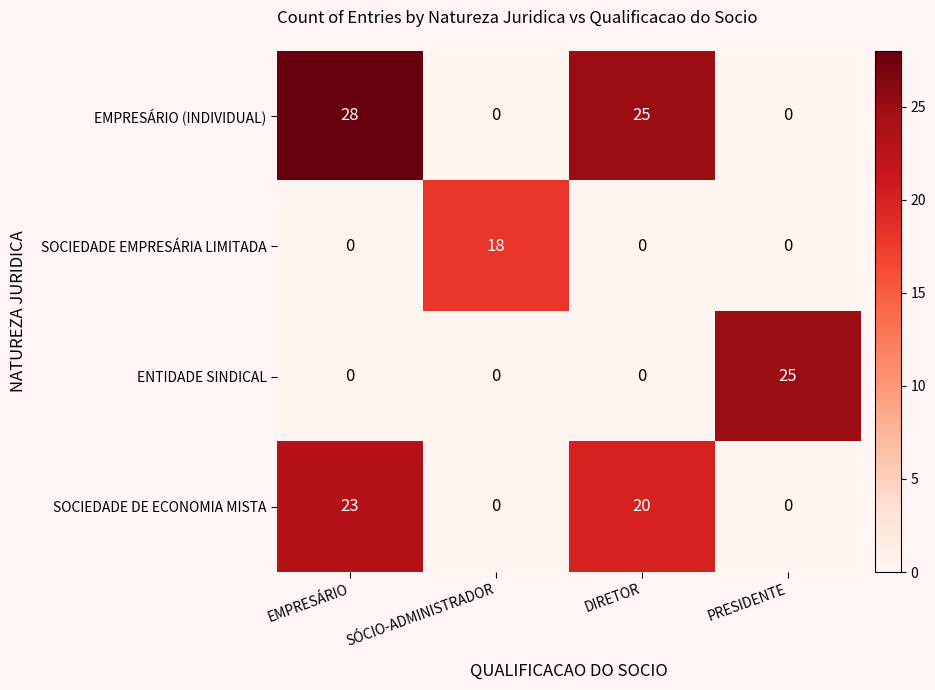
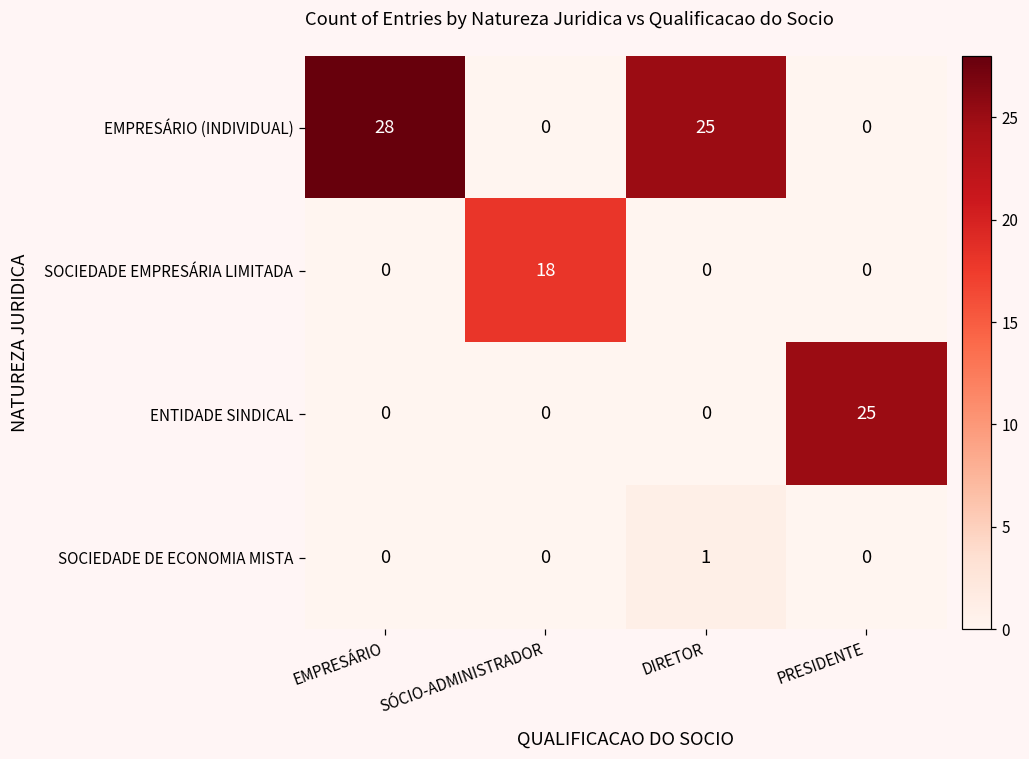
  {
    "EMPRESÁRIO (INDIVIDUAL)": {
      "EMPRESÁRIO": 28,
      "SÓCIO-ADMINISTRADOR": 0,
      "DIRETOR": 25,
      "PRESIDENTE": 0
    },
    "SOCIEDADE EMPRESÁRIA LIMITADA": {
      "EMPRESÁRIO": 0,
      "SÓCIO-ADMINISTRADOR": 18,
      "DIRETOR": 0,
      "PRESIDENTE": 0
    },
    "ENTIDADE SINDICAL": {
      "EMPRESÁRIO": 0,
      "SÓCIO-ADMINISTRADOR": 0,
      "DIRETOR": 0,
      "PRESIDENTE": 25
    },
    "SOCIEDADE DE ECONOMIA MISTA": {
-     "EMPRESÁRIO": 23,
+     "EMPRESÁRIO": 0,
      "SÓCIO-ADMINISTRADOR": 0,
-     "DIRETOR": 20,
+     "DIRETOR": 1,
      "PRESIDENTE": 0
    }
  }
